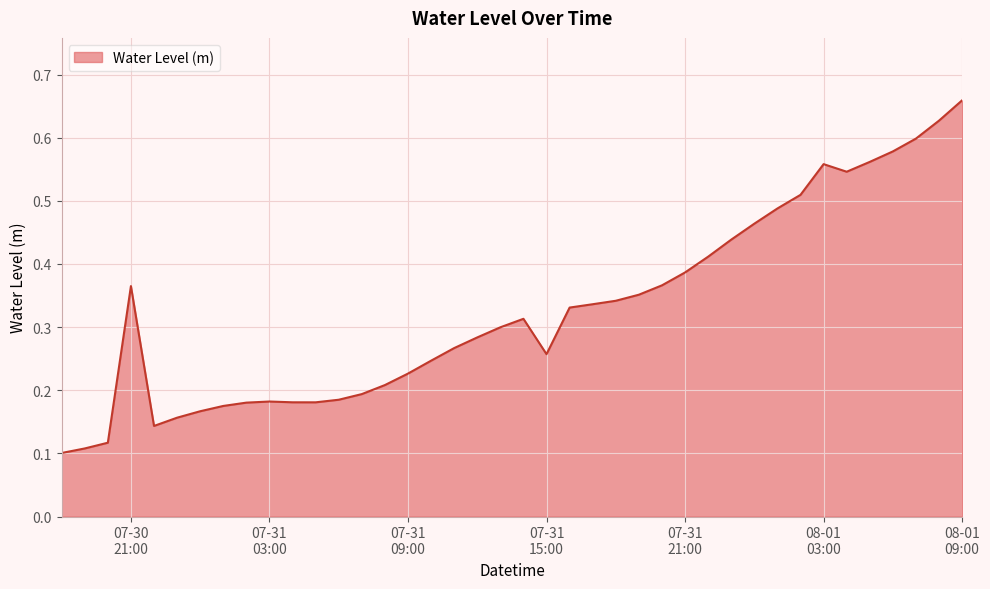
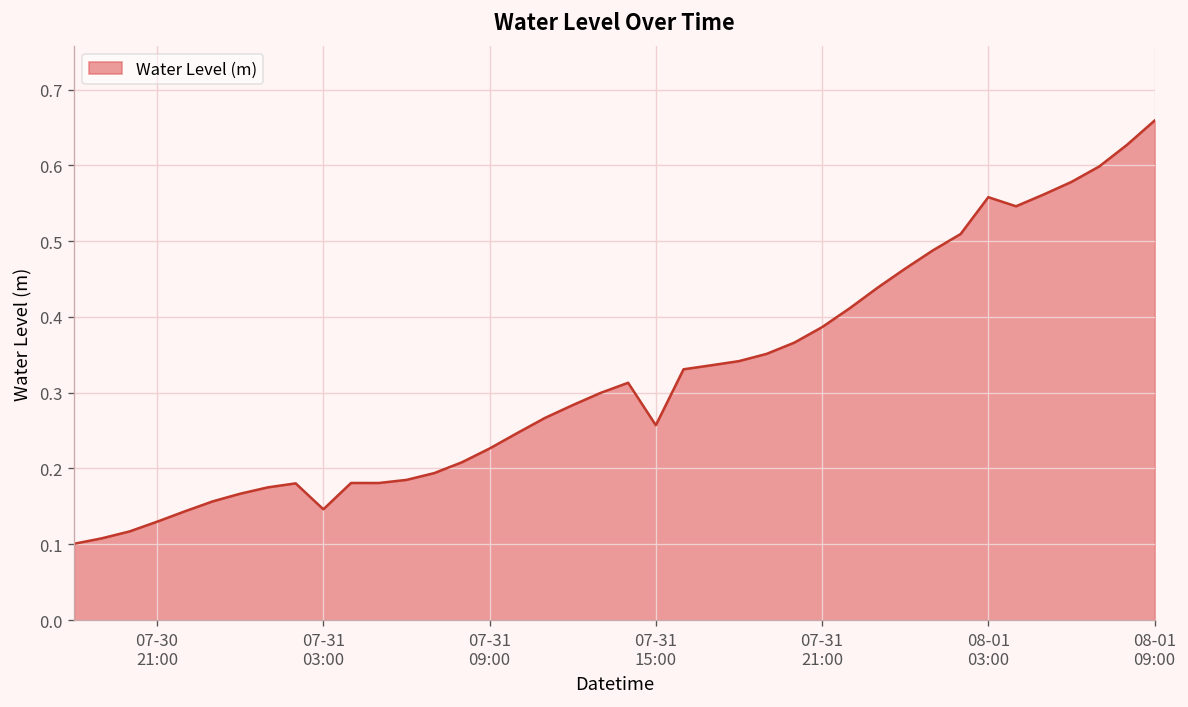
  {
-   "07-30 21:00": 0.36,
-   "07-31 03:00": 0.18,
+   "07-30 21:00": 0.13,
+   "07-31 03:00": 0.15,
    "07-31 09:00": 0.23,
    "07-31 15:00": 0.26,
    "07-31 21:00": 0.39,
    "08-01 03:00": 0.56,
    "08-01 09:00": 0.66
  }
